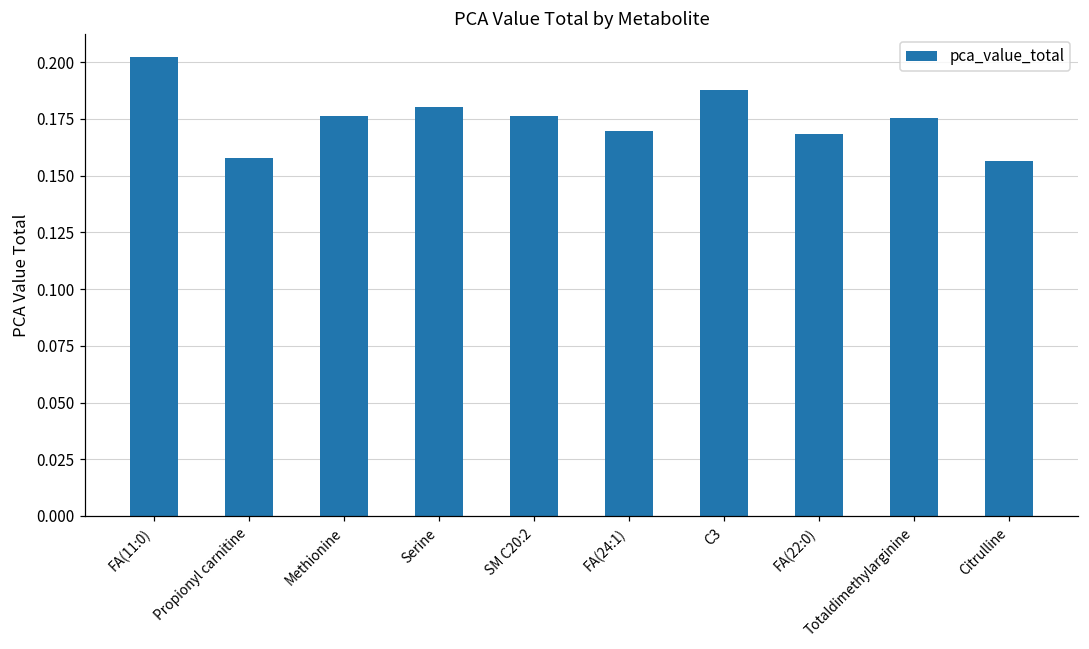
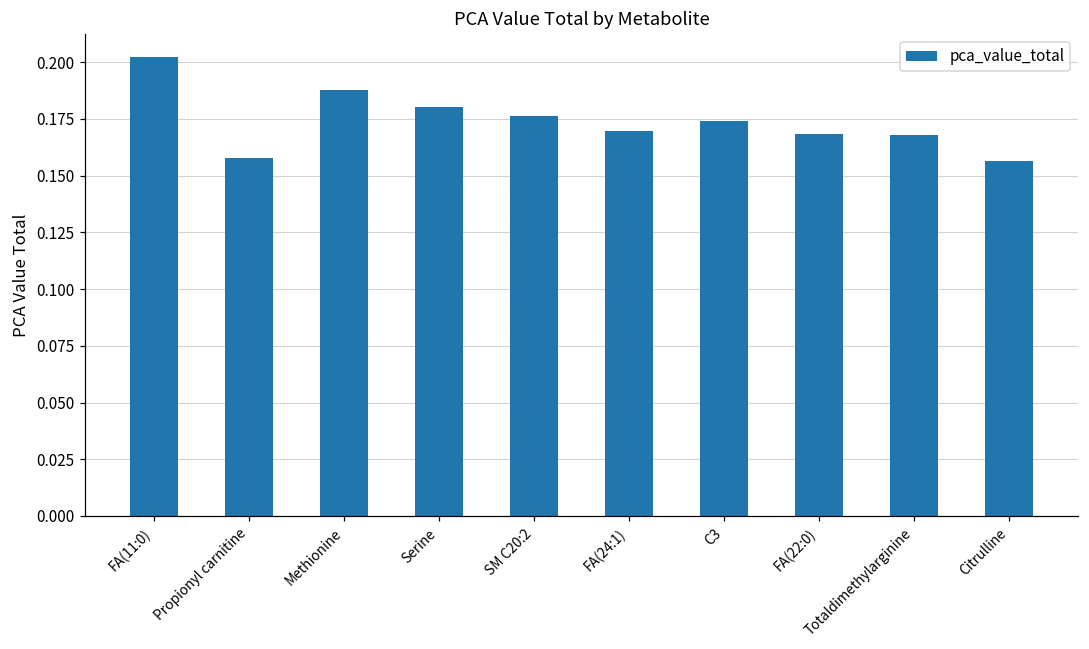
  {
    "FA(11:0)": 0.202,
    "Propionyl carnitine": 0.158,
-   "Methionine": 0.176,
+   "Methionine": 0.188,
    "Serine": 0.180,
    "SM C20:2": 0.176,
    "FA(24:1)": 0.170,
-   "C3": 0.188,
+   "C3": 0.174,
    "FA(22:0)": 0.168,
-   "Totaldimethylarginine": 0.176,
+   "Totaldimethylarginine": 0.168,
    "Citrulline": 0.156
  }
